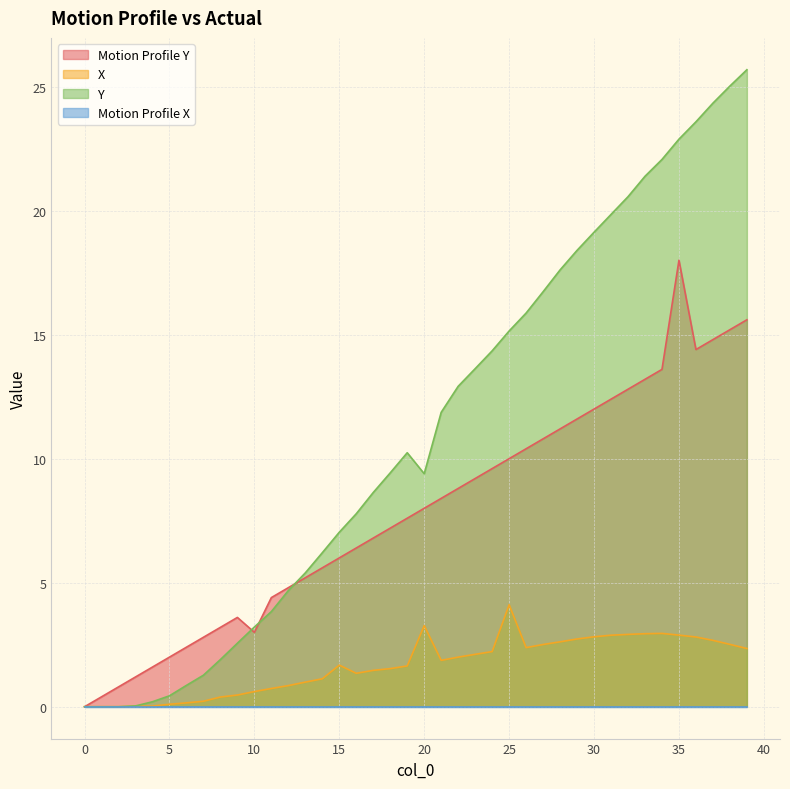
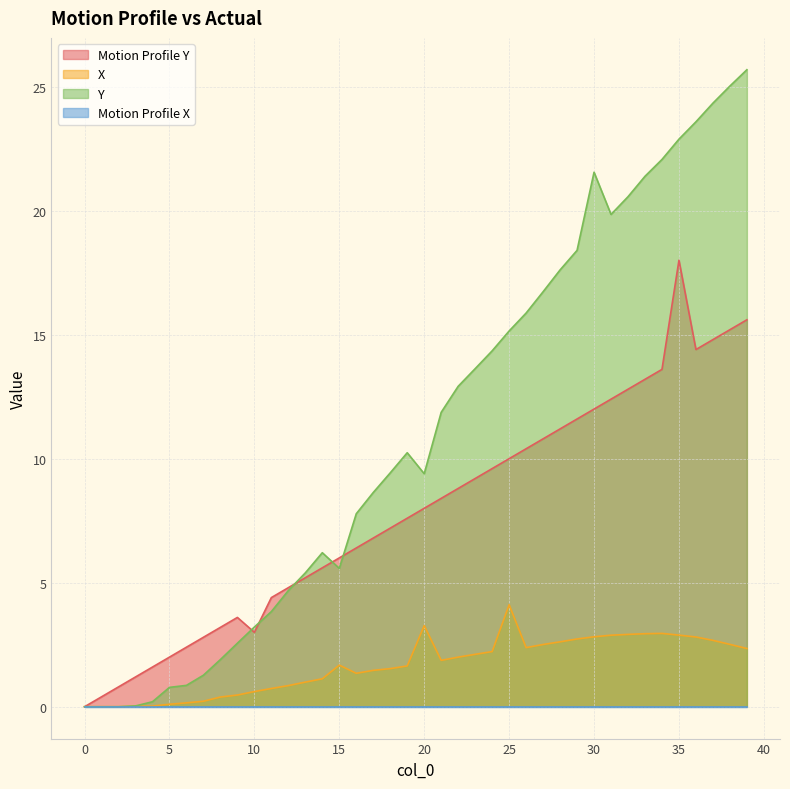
  {
    "Motion Profile Y": {
      "5": 2.0,
      "10": 3.0,
      "15": 6.0,
      "20": 8.0,
      "25": 10.0,
      "30": 12.0,
      "35": 18.0
    },
    "X": {
      "10": 0.6,
      "15": 1.7,
      "20": 3.3,
      "25": 4.1,
      "30": 2.8,
      "35": 2.9
    },
    "Y": {
-     "5": 0.4,
+     "5": 0.8,
      "10": 3.2,
-     "15": 7.0,
+     "15": 5.6,
      "20": 9.4,
      "25": 15.1,
-     "30": 19.1,
+     "30": 21.5,
      "35": 22.9
    },
    "Motion Profile X": {
      "10": 0.0,
      "15": 0.0,
      "20": 0.0,
      "25": 0.0,
      "30": 0.0,
      "35": 0.0
    }
  }
